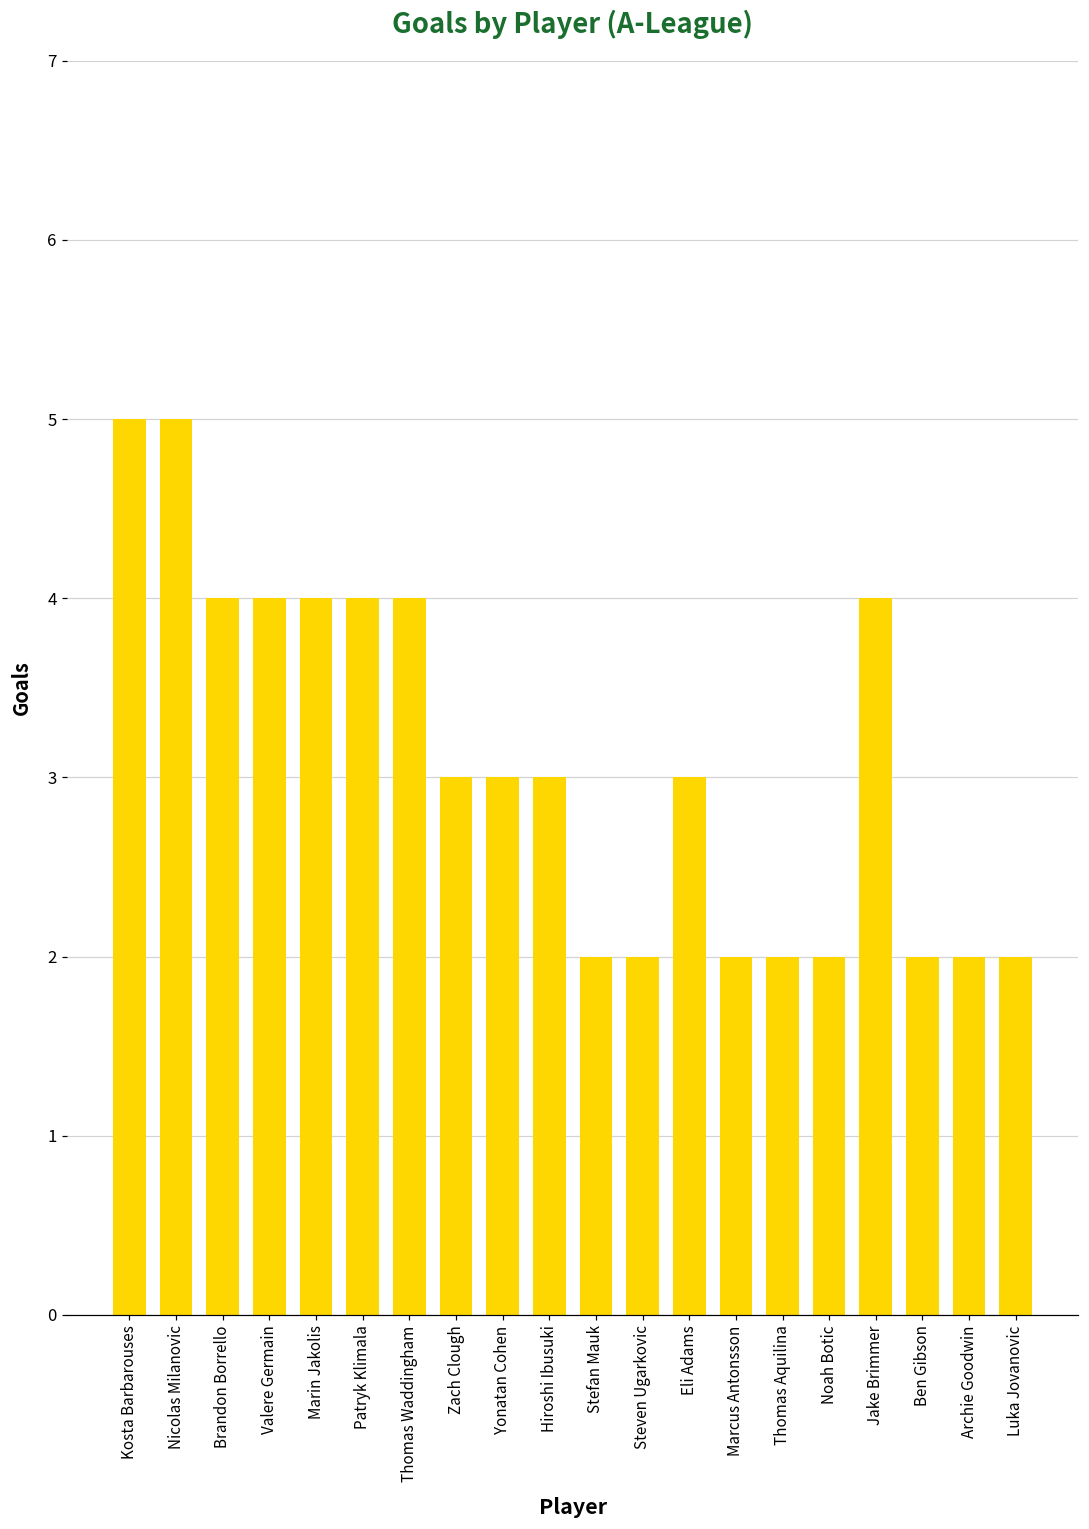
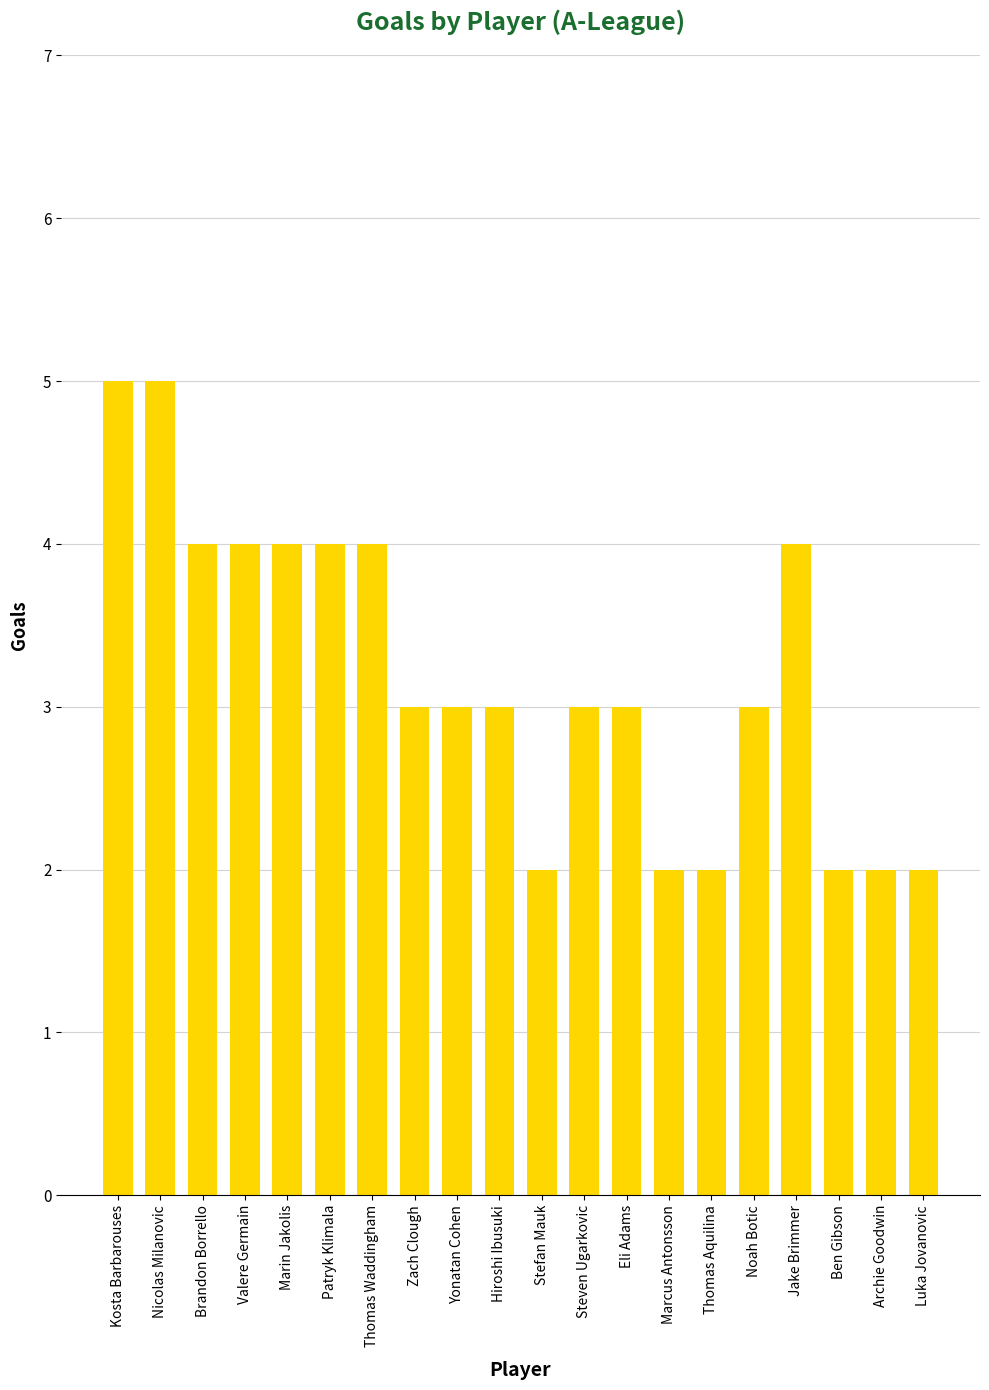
  {
    "Kosta Barbarouses": 5,
    "Nicolas Milanovic": 5,
    "Brandon Borrello": 4,
    "Valere Germain": 4,
    "Marin Jakolis": 4,
    "Patryk Klimala": 4,
    "Thomas Waddingham": 4,
    "Zach Clough": 3,
    "Yonatan Cohen": 3,
    "Hiroshi Ibusuki": 3,
    "Stefan Mauk": 2,
-   "Steven Ugarkovic": 2,
+   "Steven Ugarkovic": 3,
    "Eli Adams": 3,
    "Marcus Antonsson": 2,
    "Thomas Aquilina": 2,
-   "Noah Botic": 2,
+   "Noah Botic": 3,
    "Jake Brimmer": 4,
    "Ben Gibson": 2,
    "Archie Goodwin": 2,
    "Luka Jovanovic": 2
  }
